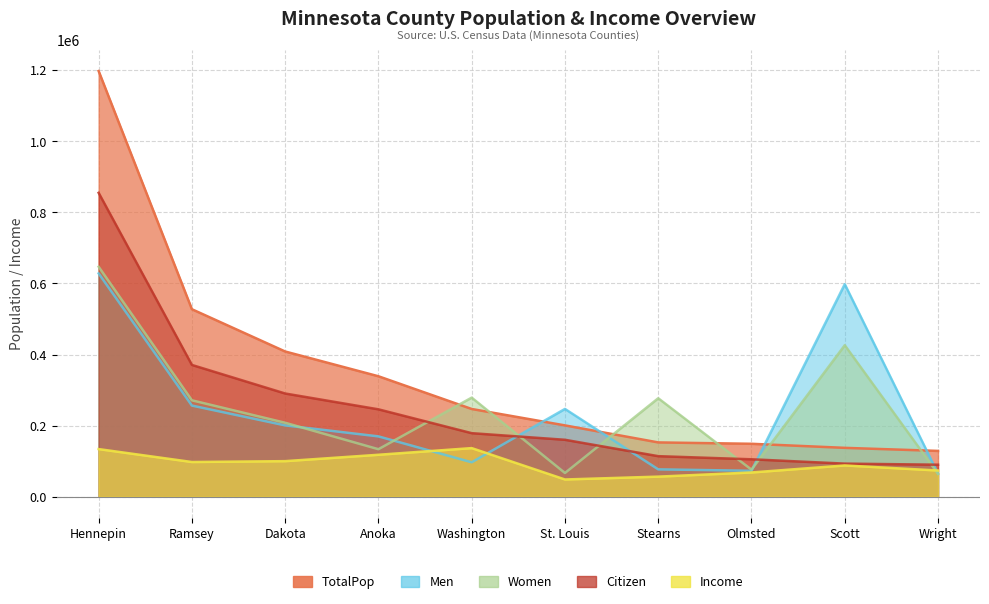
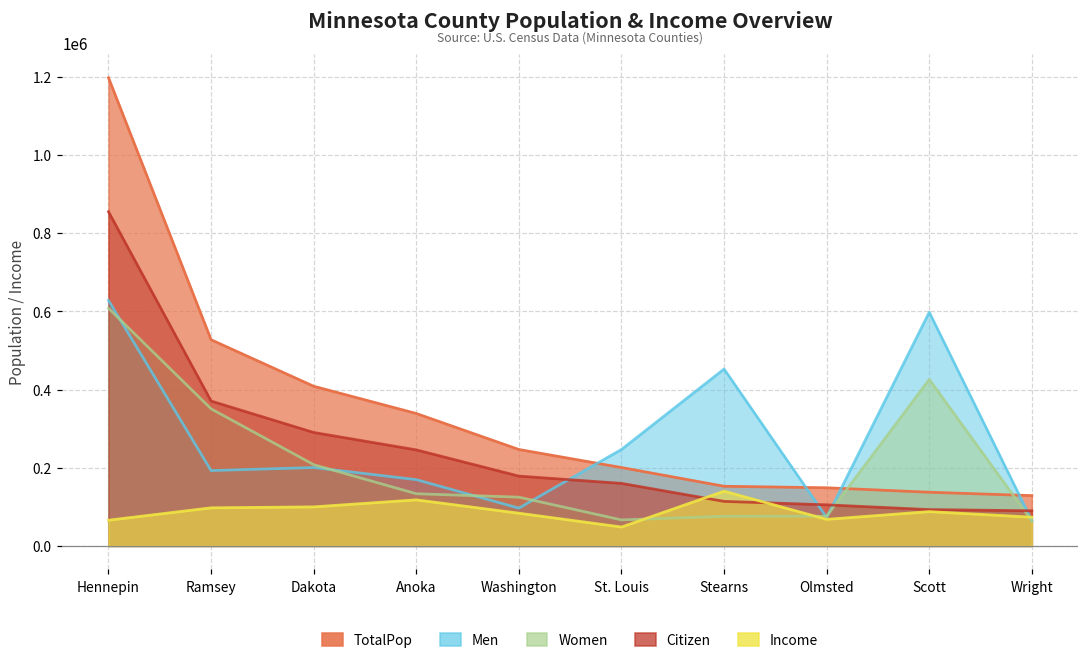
  {
    "Men": {
      "Hennepin": 630000,
-     "Ramsey": 260000,
+     "Ramsey": 190000,
      "Dakota": 200000,
      "Anoka": 170000,
      "Washington": 100000,
      "St. Louis": 250000,
-     "Stearns": 80000,
+     "Stearns": 450000,
      "Scott": 600000
    },
    "Women": {
-     "Hennepin": 650000,
-     "Ramsey": 270000,
+     "Hennepin": 610000,
+     "Ramsey": 350000,
      "Dakota": 210000,
      "Anoka": 130000,
-     "Washington": 280000,
+     "Washington": 120000,
      "St. Louis": 70000,
-     "Stearns": 280000,
+     "Stearns": 80000,
      "Scott": 430000
    },
    "Income": {
-     "Hennepin": 130000,
+     "Hennepin": 70000,
      "Ramsey": 100000,
      "Dakota": 100000,
      "Anoka": 120000,
-     "Washington": 140000,
+     "Washington": 80000,
      "St. Louis": 50000,
-     "Stearns": 60000,
+     "Stearns": 140000,
      "Wright": 70000
    }
  }
